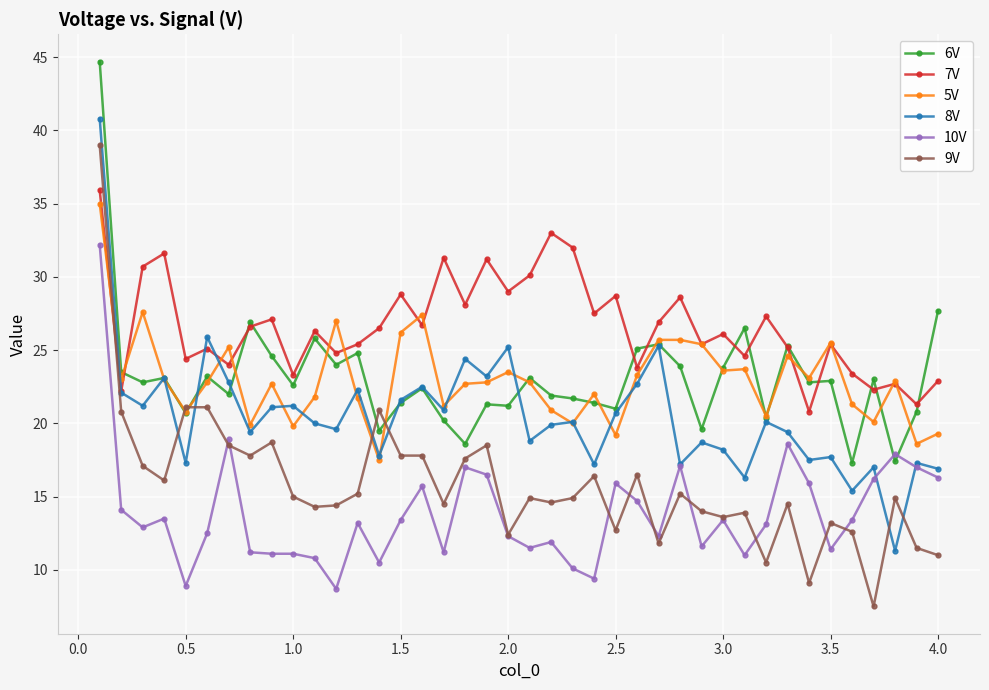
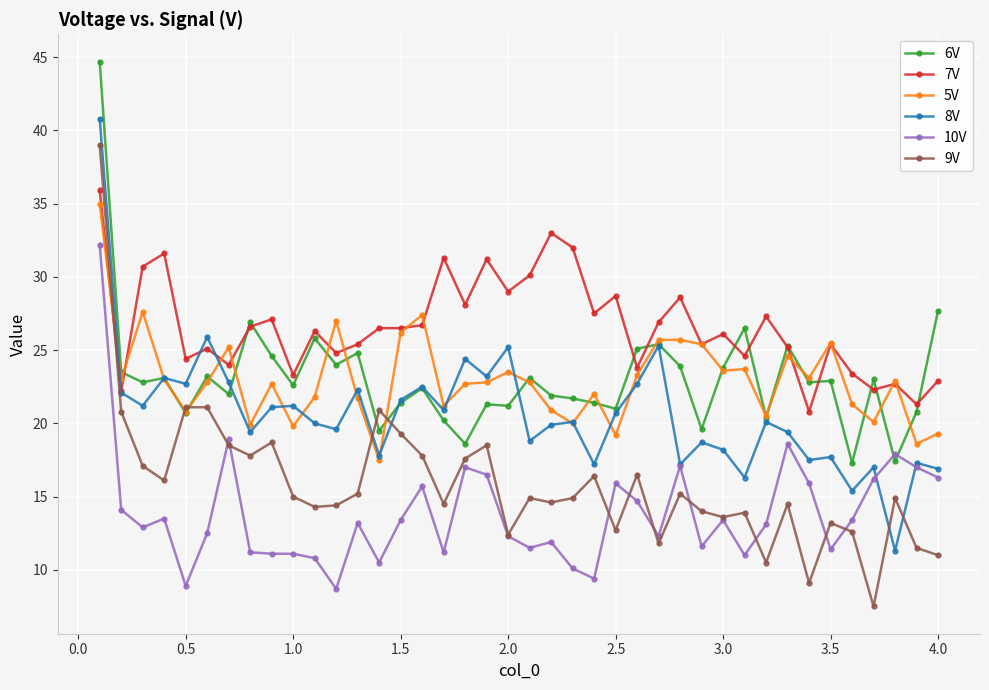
  {
    "6V": {
      "1.0": 22.6,
      "1.5": 21.4,
      "2.0": 21.2,
      "2.5": 21.0,
      "3.0": 23.8,
      "3.5": 22.9,
      "4.0": 27.7
    },
    "7V": {
      "0.5": 24.4,
      "1.0": 23.3,
-     "1.5": 28.8,
+     "1.5": 26.5,
      "2.0": 29.0,
      "2.5": 28.7,
      "3.0": 26.1,
      "4.0": 22.9
    },
    "5V": {
      "1.0": 19.8,
      "1.5": 26.2,
      "2.0": 23.5,
      "2.5": 19.2,
      "3.0": 23.6,
      "4.0": 19.3
    },
    "8V": {
-     "0.5": 17.3,
+     "0.5": 22.7,
      "1.0": 21.2,
      "1.5": 21.6,
      "2.0": 25.2,
      "2.5": 20.7,
      "3.0": 18.2,
      "3.5": 17.7,
      "4.0": 16.9
    },
    "10V": {
      "0.5": 8.9,
      "1.0": 11.1,
      "1.5": 13.4,
      "2.5": 15.9,
      "3.0": 13.4,
      "3.5": 11.4,
      "4.0": 16.3
    },
    "9V": {
      "0.5": 21.1,
      "1.0": 15.0,
-     "1.5": 17.8,
+     "1.5": 19.3,
      "2.5": 12.7,
      "3.0": 13.6,
      "3.5": 13.2,
      "4.0": 11.0
    }
  }
